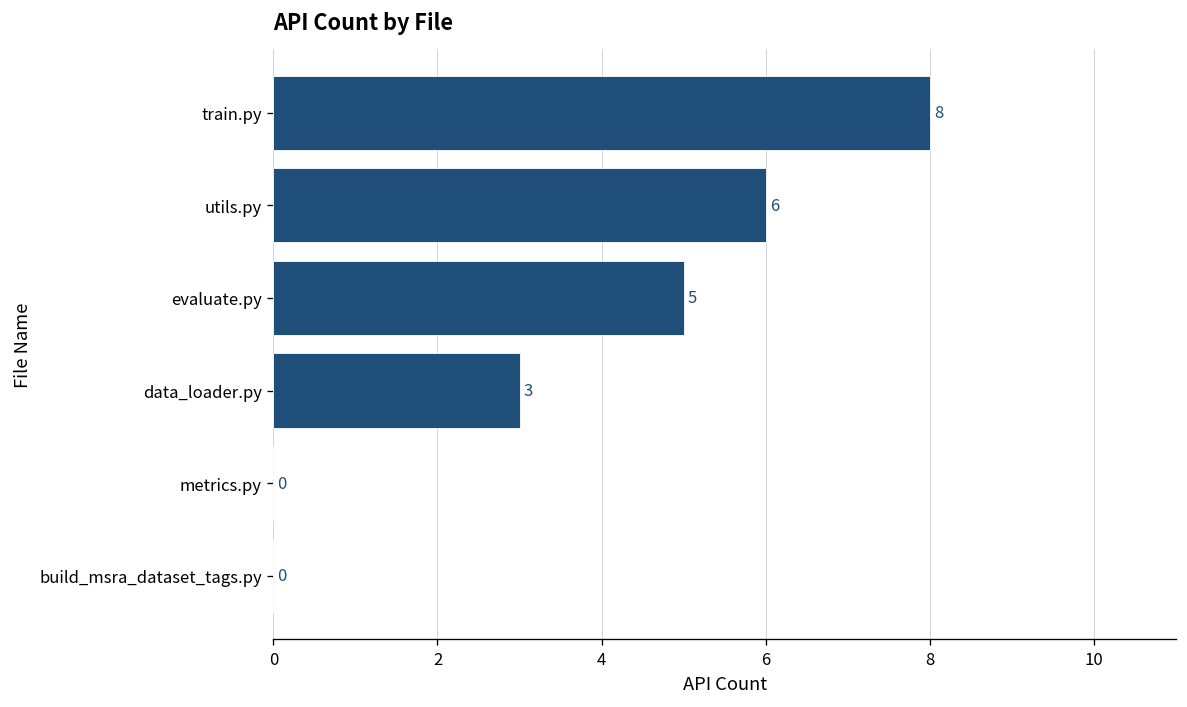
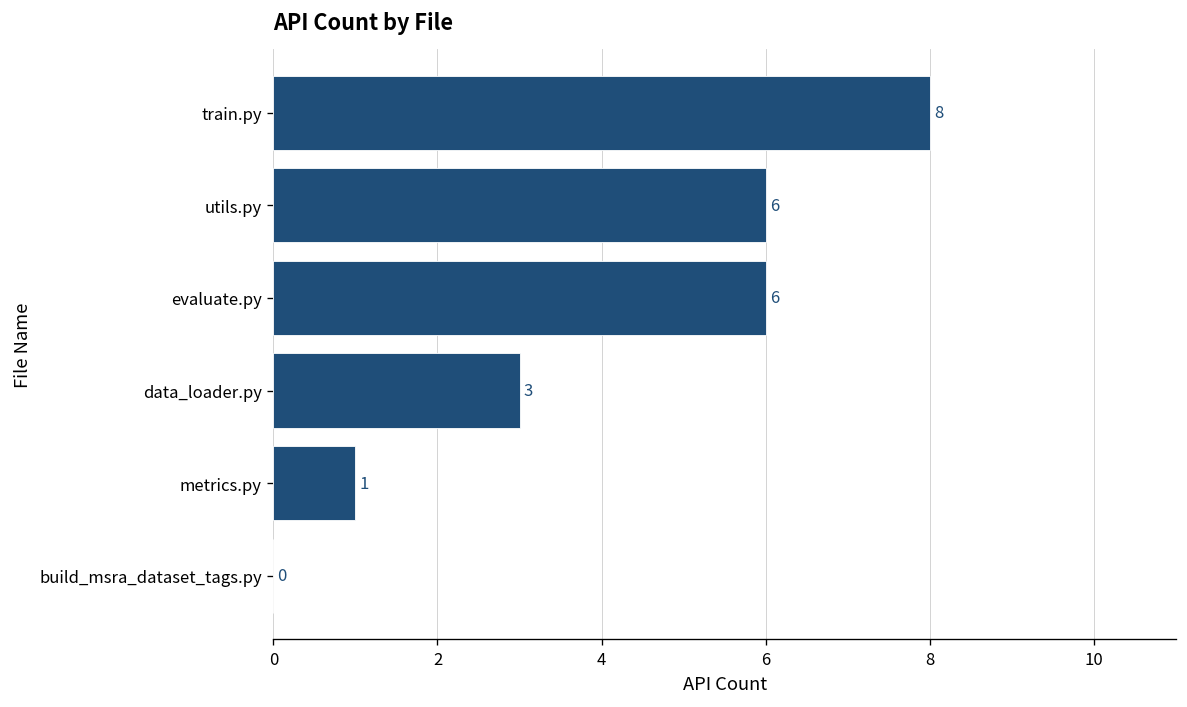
  {
    "train.py": 8,
    "utils.py": 6,
-   "evaluate.py": 5,
+   "evaluate.py": 6,
    "data_loader.py": 3,
-   "metrics.py": 0,
+   "metrics.py": 1,
    "build_msra_dataset_tags.py": 0
  }
